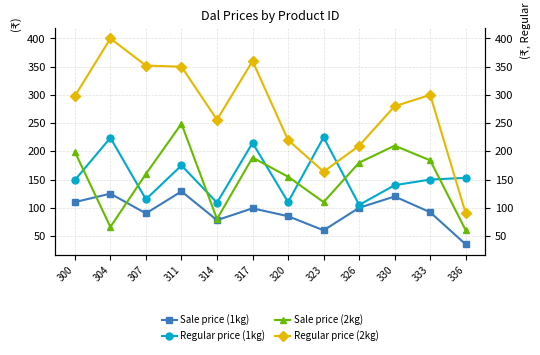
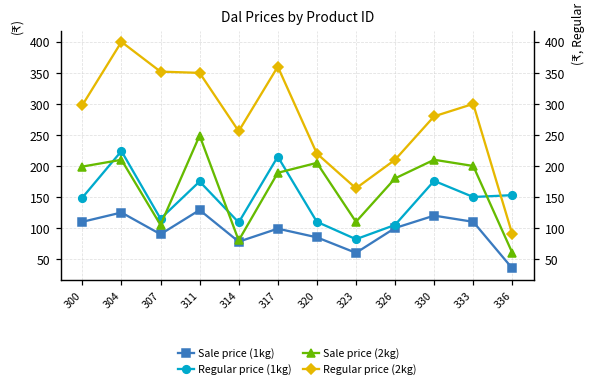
  {
    "Sale price (1kg)": {
      "300": 110,
      "304": 130,
      "307": 90,
      "311": 130,
      "317": 100,
      "320": 90,
      "323": 60,
      "326": 100,
      "330": 120,
-     "333": 90,
+     "333": 110,
      "336": 40
    },
    "Regular price (1kg)": {
      "300": 150,
      "304": 220,
      "307": 120,
      "311": 180,
      "314": 110,
      "317": 220,
      "320": 110,
-     "323": 230,
+     "323": 80,
      "326": 110,
-     "330": 140,
+     "330": 180,
      "333": 150,
      "336": 150
    },
    "Sale price (2kg)": {
      "300": 200,
-     "304": 70,
-     "307": 160,
+     "304": 210,
+     "307": 110,
      "311": 250,
      "317": 190,
-     "320": 160,
+     "320": 210,
      "323": 110,
      "326": 180,
      "330": 210,
-     "333": 180,
+     "333": 200,
      "336": 60
    },
    "Regular price (2kg)": {
      "300": 300,
      "304": 400,
      "307": 350,
      "311": 350,
      "314": 260,
      "317": 360,
      "320": 220,
      "323": 160,
      "326": 210,
      "330": 280,
      "333": 300,
      "336": 90
    }
  }
